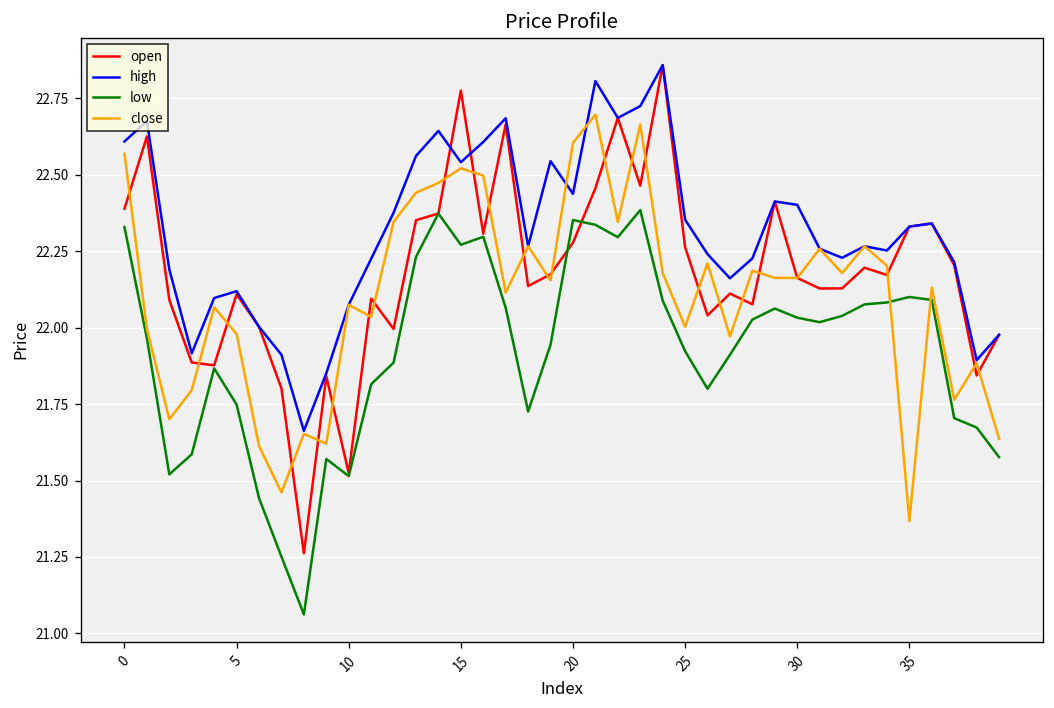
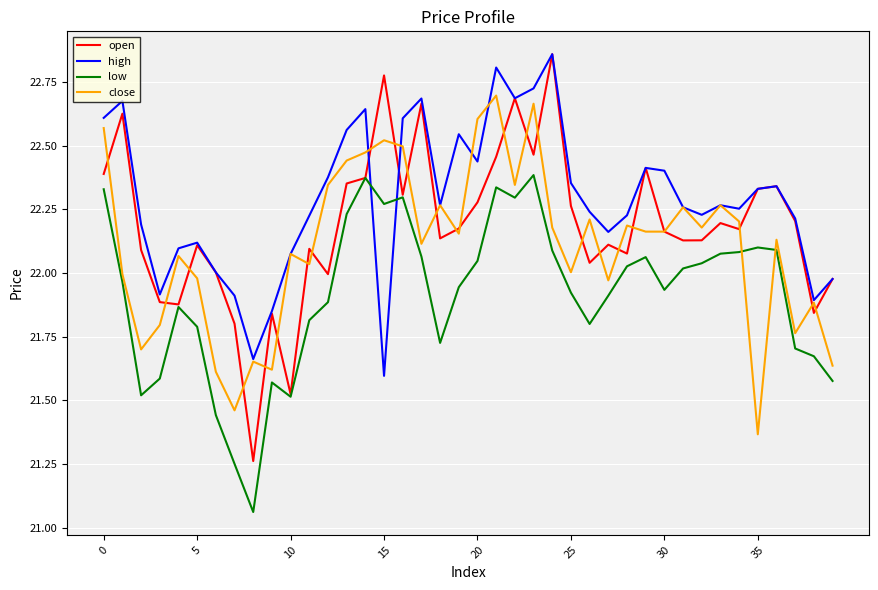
  {
    "open": {
      "0": 22.39,
      "15": 22.77,
      "20": 22.28,
      "25": 22.26
    },
    "high": {
      "0": 22.61,
-     "15": 22.54,
+     "15": 21.60,
      "20": 22.44,
      "25": 22.35,
      "30": 22.40
    },
    "low": {
      "0": 22.33,
-     "5": 21.75,
+     "5": 21.79,
      "15": 22.27,
-     "20": 22.35,
+     "20": 22.05,
      "25": 21.92,
-     "30": 22.03,
+     "30": 21.93,
      "35": 22.10
    },
    "close": {
      "0": 22.57,
      "5": 21.98,
      "15": 22.52,
      "20": 22.60,
      "25": 22.00,
      "35": 21.37
    }
  }
